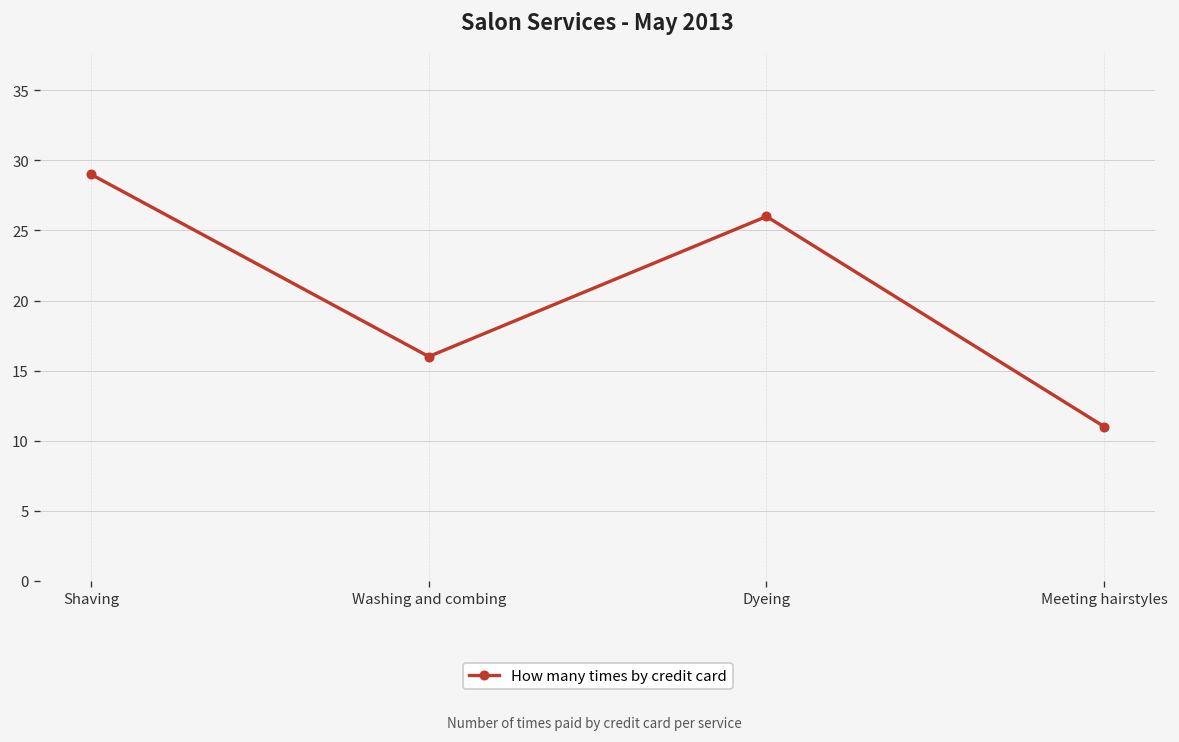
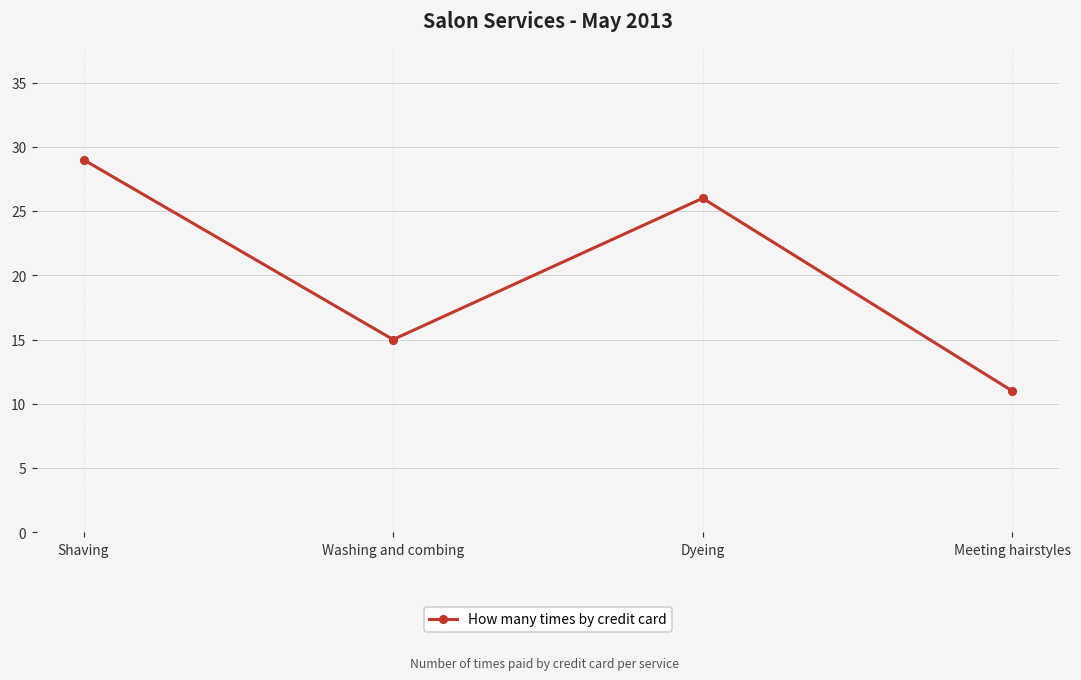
  {
    "Shaving": 29,
-   "Washing and combing": 16,
+   "Washing and combing": 15,
    "Dyeing": 26,
    "Meeting hairstyles": 11
  }
